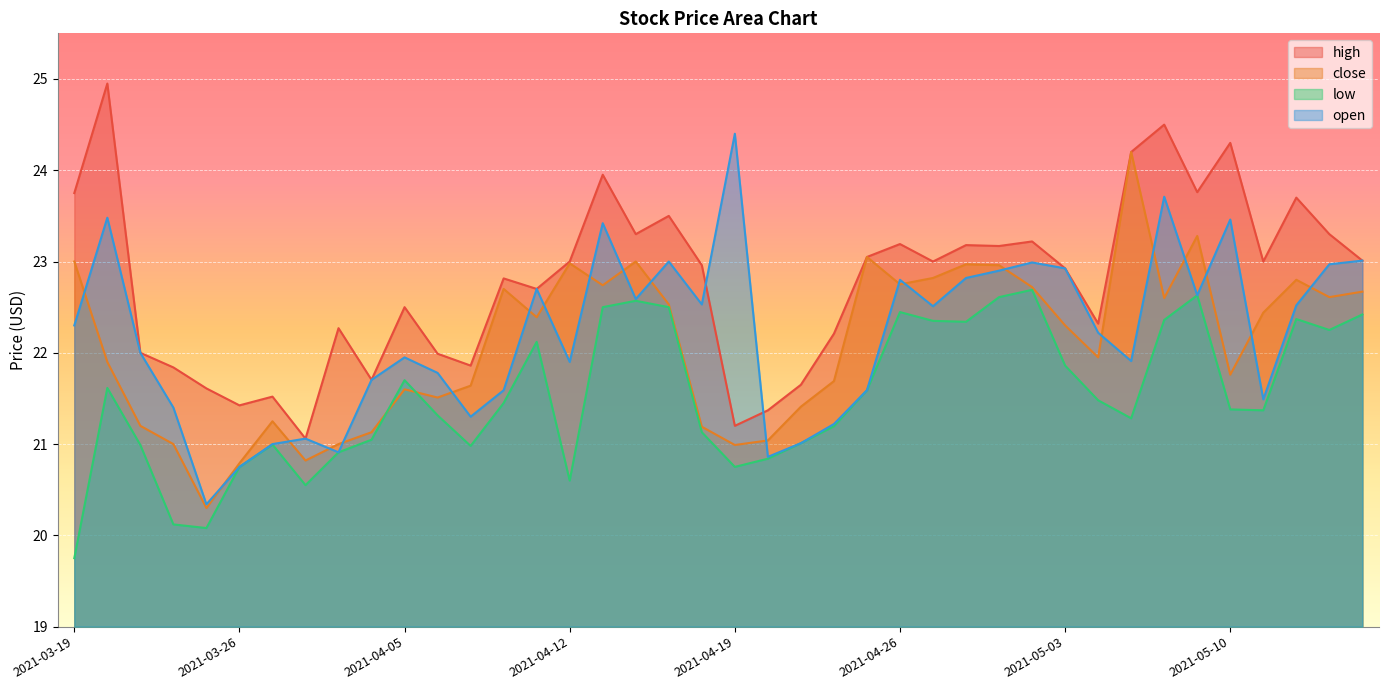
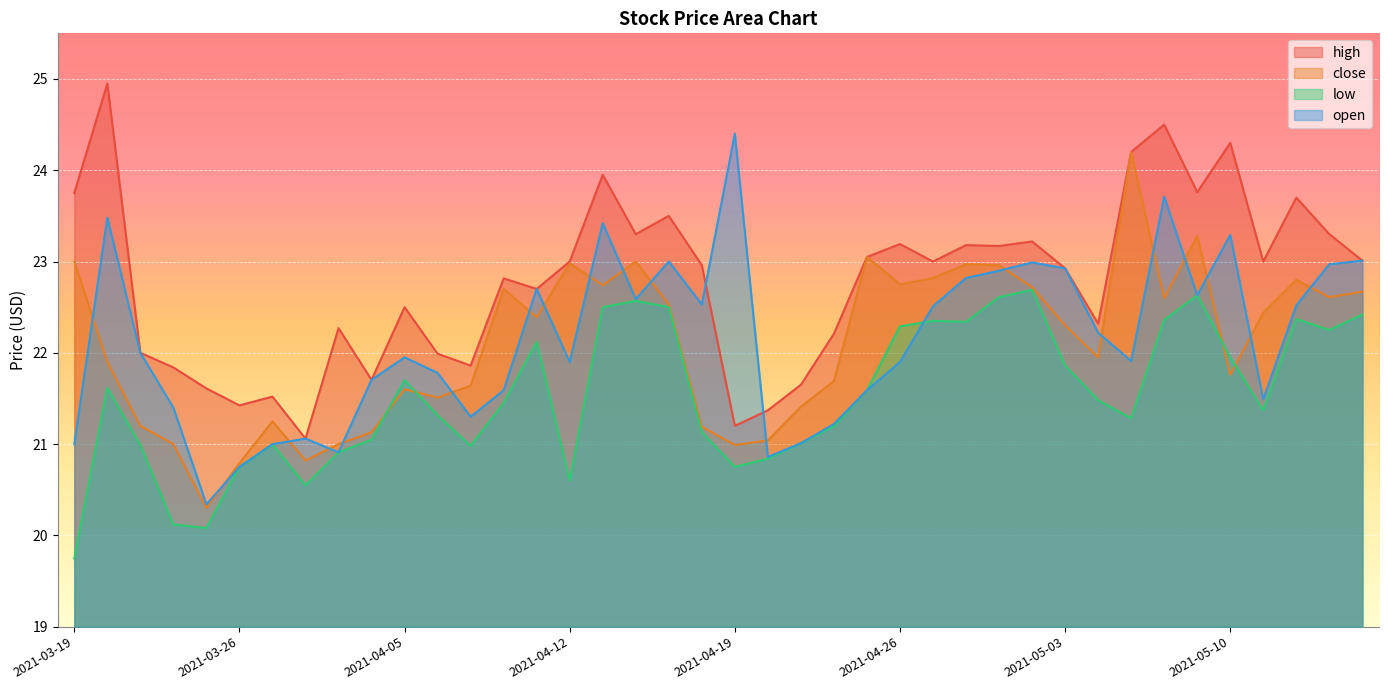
  {
    "low": {
      "2021-03-19": 19.8,
      "2021-04-05": 21.7,
      "2021-04-12": 20.6,
      "2021-04-19": 20.8,
-     "2021-04-26": 22.4,
+     "2021-04-26": 22.3,
      "2021-05-03": 21.9,
-     "2021-05-10": 21.4
+     "2021-05-10": 22.0
    },
    "open": {
-     "2021-03-19": 22.3,
+     "2021-03-19": 21.0,
      "2021-04-05": 22.0,
      "2021-04-12": 21.9,
      "2021-04-19": 24.4,
-     "2021-04-26": 22.8,
-     "2021-05-10": 23.5
+     "2021-04-26": 21.9,
+     "2021-05-10": 23.3
    }
  }
